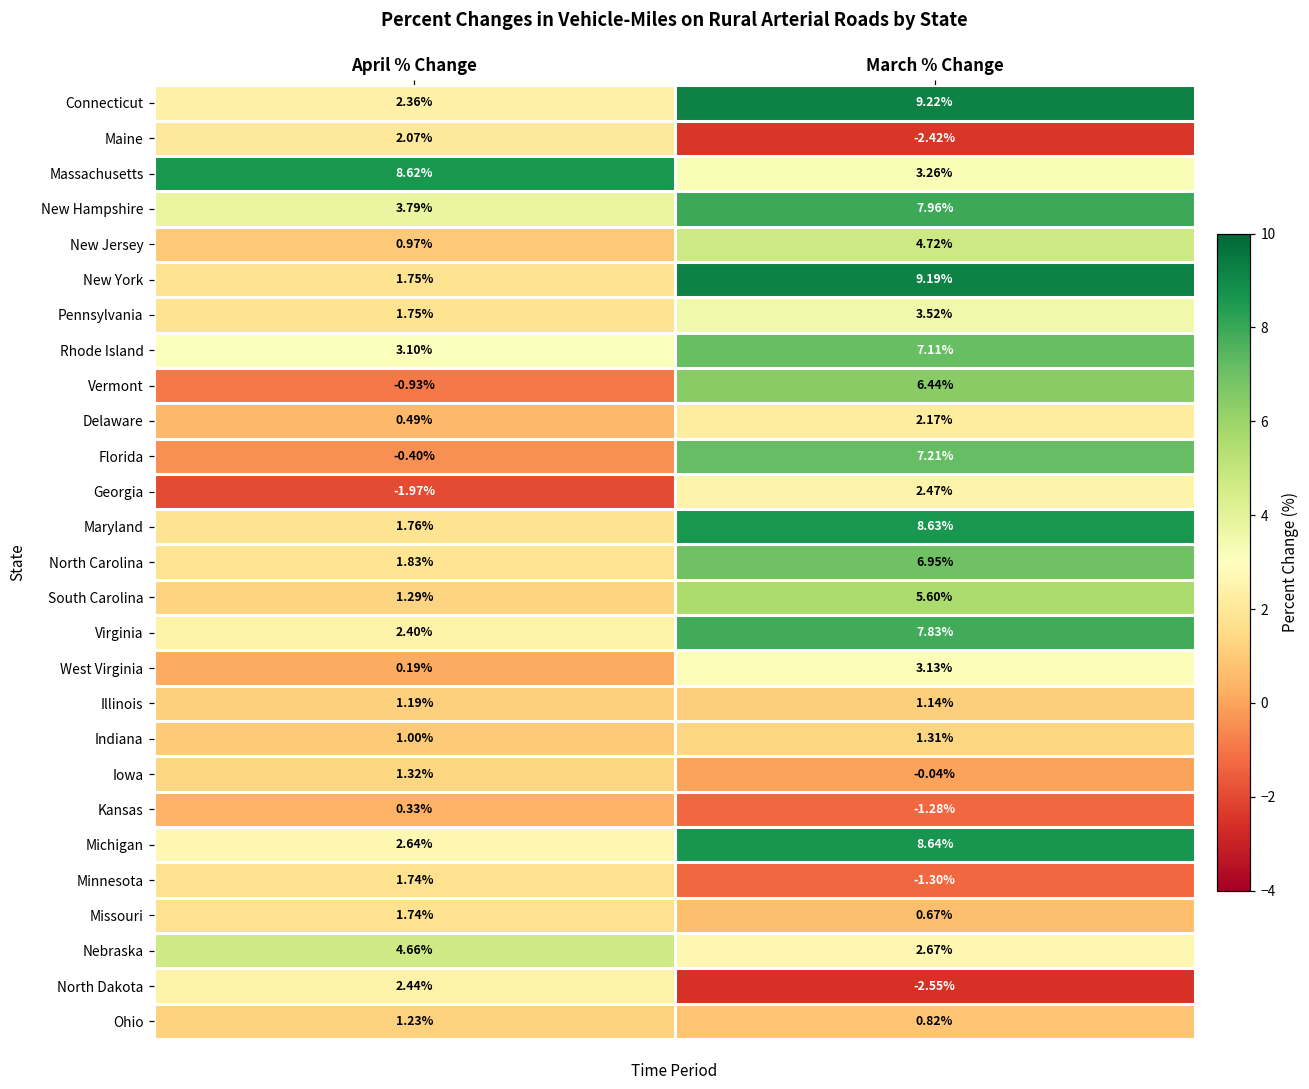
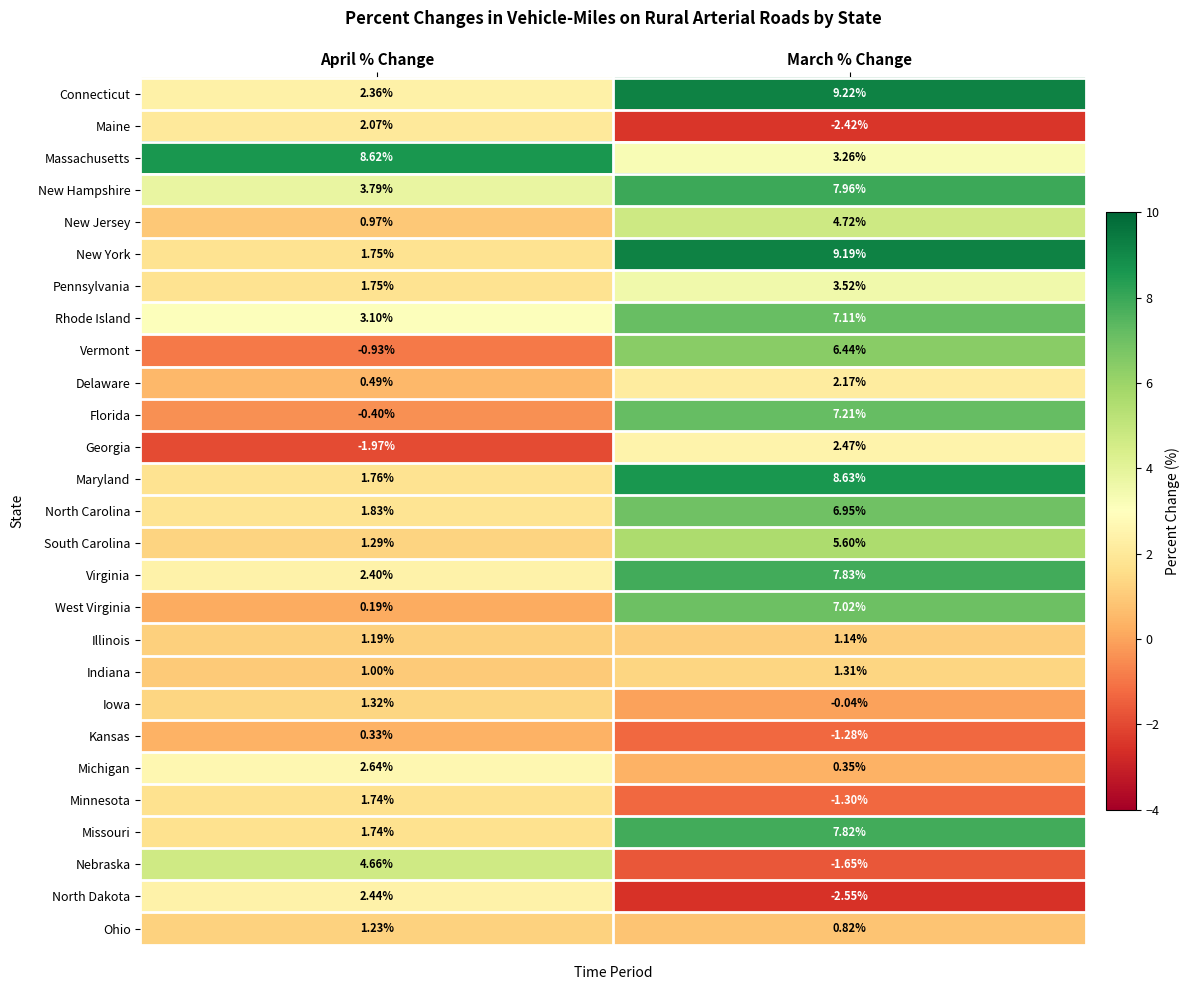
  {
    "Connecticut": {
      "April % Change": "2.36%",
      "March % Change": "9.22%"
    },
    "Maine": {
      "April % Change": "2.07%",
      "March % Change": "-2.42%"
    },
    "Massachusetts": {
      "April % Change": "8.62%",
      "March % Change": "3.26%"
    },
    "New Hampshire": {
      "April % Change": "3.79%",
      "March % Change": "7.96%"
    },
    "New Jersey": {
      "April % Change": "0.97%",
      "March % Change": "4.72%"
    },
    "New York": {
      "April % Change": "1.75%",
      "March % Change": "9.19%"
    },
    "Pennsylvania": {
      "April % Change": "1.75%",
      "March % Change": "3.52%"
    },
    "Rhode Island": {
      "April % Change": "3.10%",
      "March % Change": "7.11%"
    },
    "Vermont": {
      "April % Change": "-0.93%",
      "March % Change": "6.44%"
    },
    "Delaware": {
      "April % Change": "0.49%",
      "March % Change": "2.17%"
    },
    "Florida": {
      "April % Change": "-0.40%",
      "March % Change": "7.21%"
    },
    "Georgia": {
      "April % Change": "-1.97%",
      "March % Change": "2.47%"
    },
    "Maryland": {
      "April % Change": "1.76%",
      "March % Change": "8.63%"
    },
    "North Carolina": {
      "April % Change": "1.83%",
      "March % Change": "6.95%"
    },
    "South Carolina": {
      "April % Change": "1.29%",
      "March % Change": "5.60%"
    },
    "Virginia": {
      "April % Change": "2.40%",
      "March % Change": "7.83%"
    },
    "West Virginia": {
      "April % Change": "0.19%",
-     "March % Change": "3.13%"
+     "March % Change": "7.02%"
    },
    "Illinois": {
      "April % Change": "1.19%",
      "March % Change": "1.14%"
    },
    "Indiana": {
      "April % Change": "1.00%",
      "March % Change": "1.31%"
    },
    "Iowa": {
      "April % Change": "1.32%",
      "March % Change": "-0.04%"
    },
    "Kansas": {
      "April % Change": "0.33%",
      "March % Change": "-1.28%"
    },
    "Michigan": {
      "April % Change": "2.64%",
-     "March % Change": "8.64%"
+     "March % Change": "0.35%"
    },
    "Minnesota": {
      "April % Change": "1.74%",
      "March % Change": "-1.30%"
    },
    "Missouri": {
      "April % Change": "1.74%",
-     "March % Change": "0.67%"
+     "March % Change": "7.82%"
    },
    "Nebraska": {
      "April % Change": "4.66%",
-     "March % Change": "2.67%"
+     "March % Change": "-1.65%"
    },
    "North Dakota": {
      "April % Change": "2.44%",
      "March % Change": "-2.55%"
    },
    "Ohio": {
      "April % Change": "1.23%",
      "March % Change": "0.82%"
    }
  }
